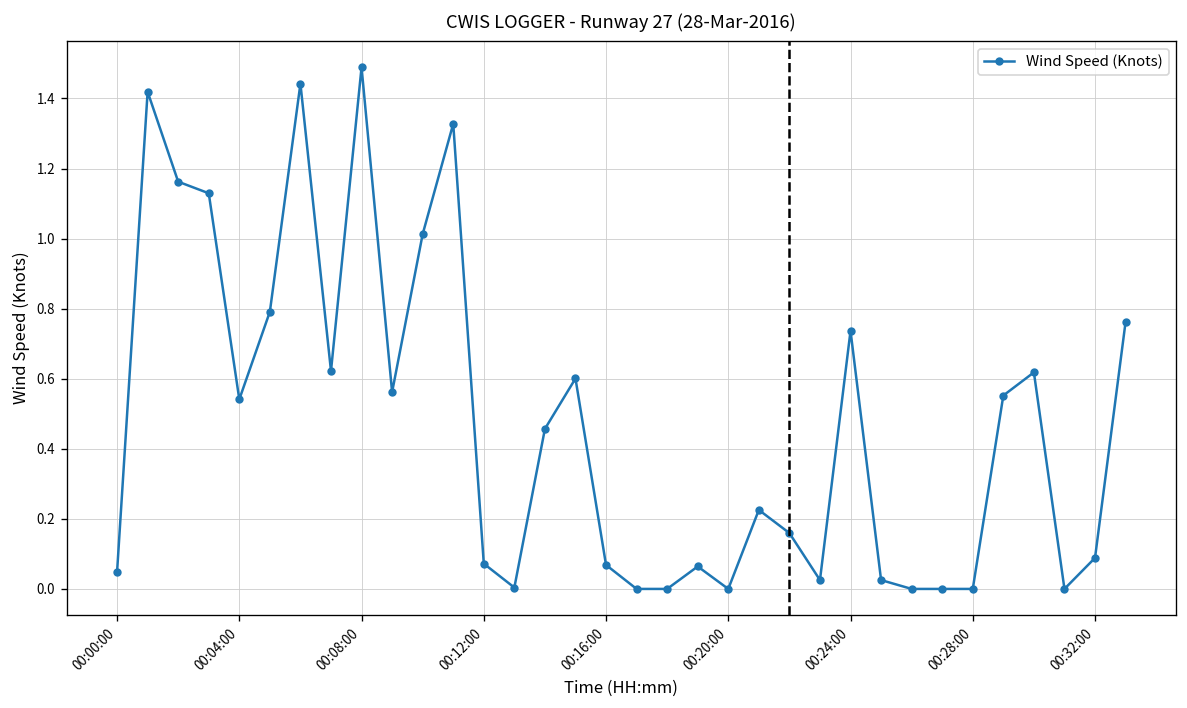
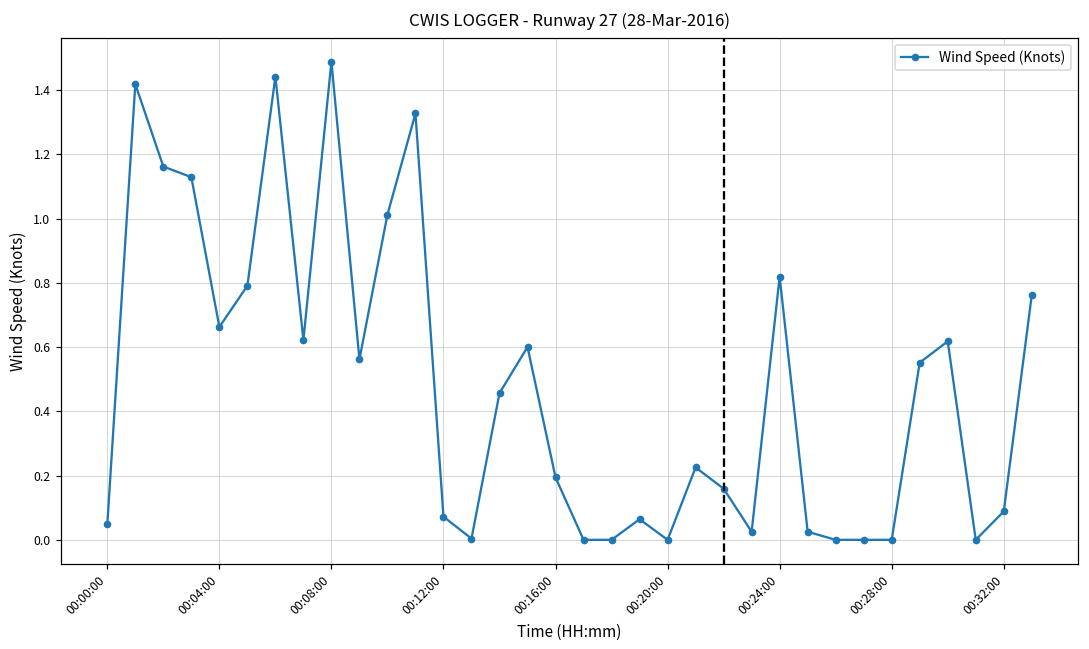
  {
    "00:00:00": 0.05,
-   "00:04:00": 0.54,
+   "00:04:00": 0.66,
    "00:08:00": 1.49,
    "00:12:00": 0.07,
-   "00:16:00": 0.07,
+   "00:16:00": 0.19,
    "00:20:00": 0.00,
-   "00:24:00": 0.74,
+   "00:24:00": 0.82,
    "00:28:00": 0.00,
    "00:32:00": 0.09
  }
